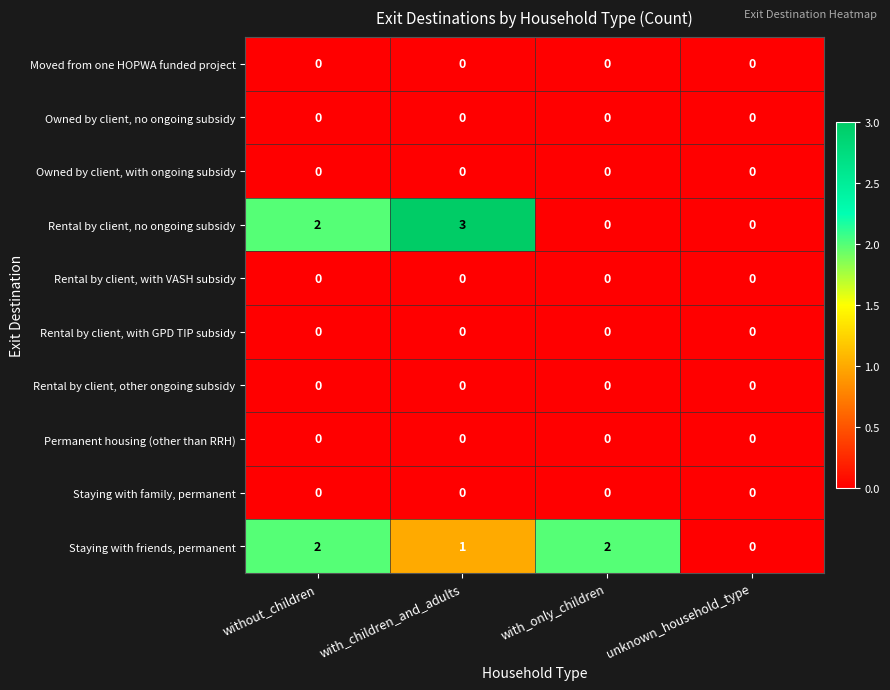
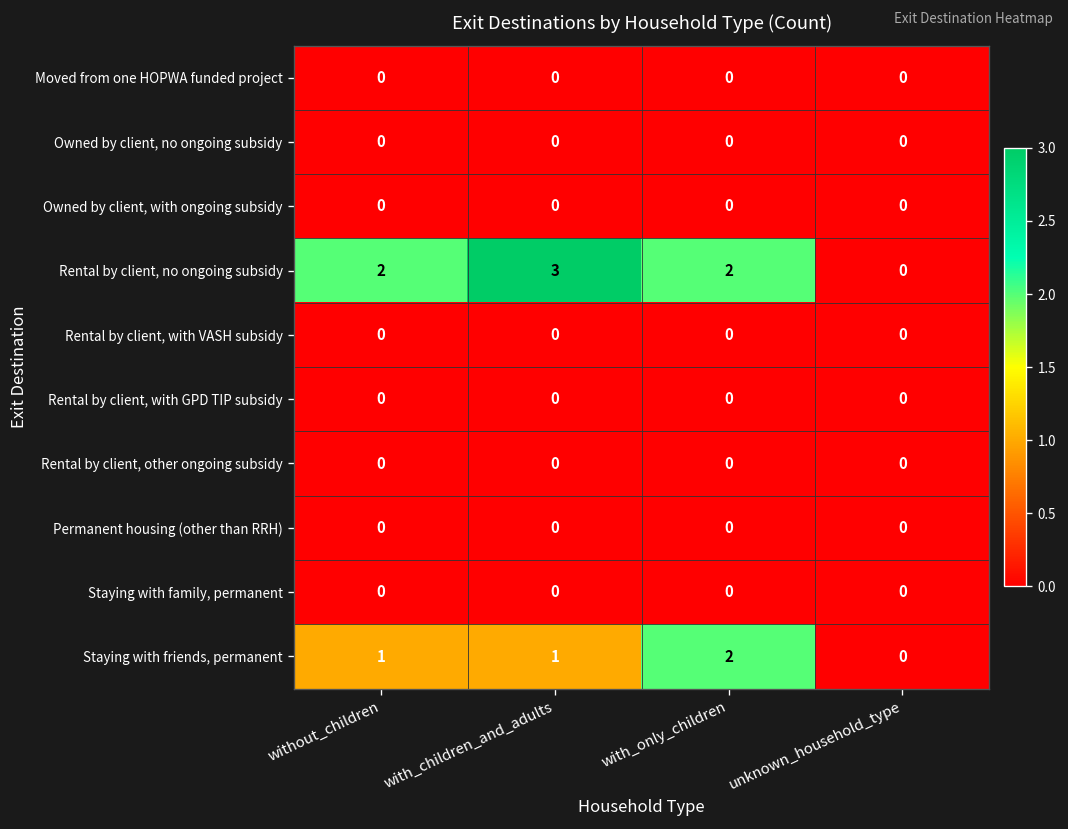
  {
    "Moved from one HOPWA funded project": {
      "without_children": 0,
      "with_children_and_adults": 0,
      "with_only_children": 0,
      "unknown_household_type": 0
    },
    "Owned by client, no ongoing subsidy": {
      "without_children": 0,
      "with_children_and_adults": 0,
      "with_only_children": 0,
      "unknown_household_type": 0
    },
    "Owned by client, with ongoing subsidy": {
      "without_children": 0,
      "with_children_and_adults": 0,
      "with_only_children": 0,
      "unknown_household_type": 0
    },
    "Rental by client, no ongoing subsidy": {
      "without_children": 2,
      "with_children_and_adults": 3,
-     "with_only_children": 0,
+     "with_only_children": 2,
      "unknown_household_type": 0
    },
    "Rental by client, with VASH subsidy": {
      "without_children": 0,
      "with_children_and_adults": 0,
      "with_only_children": 0,
      "unknown_household_type": 0
    },
    "Rental by client, with GPD TIP subsidy": {
      "without_children": 0,
      "with_children_and_adults": 0,
      "with_only_children": 0,
      "unknown_household_type": 0
    },
    "Rental by client, other ongoing subsidy": {
      "without_children": 0,
      "with_children_and_adults": 0,
      "with_only_children": 0,
      "unknown_household_type": 0
    },
    "Permanent housing (other than RRH)": {
      "without_children": 0,
      "with_children_and_adults": 0,
      "with_only_children": 0,
      "unknown_household_type": 0
    },
    "Staying with family, permanent": {
      "without_children": 0,
      "with_children_and_adults": 0,
      "with_only_children": 0,
      "unknown_household_type": 0
    },
    "Staying with friends, permanent": {
-     "without_children": 2,
+     "without_children": 1,
      "with_children_and_adults": 1,
      "with_only_children": 2,
      "unknown_household_type": 0
    }
  }
